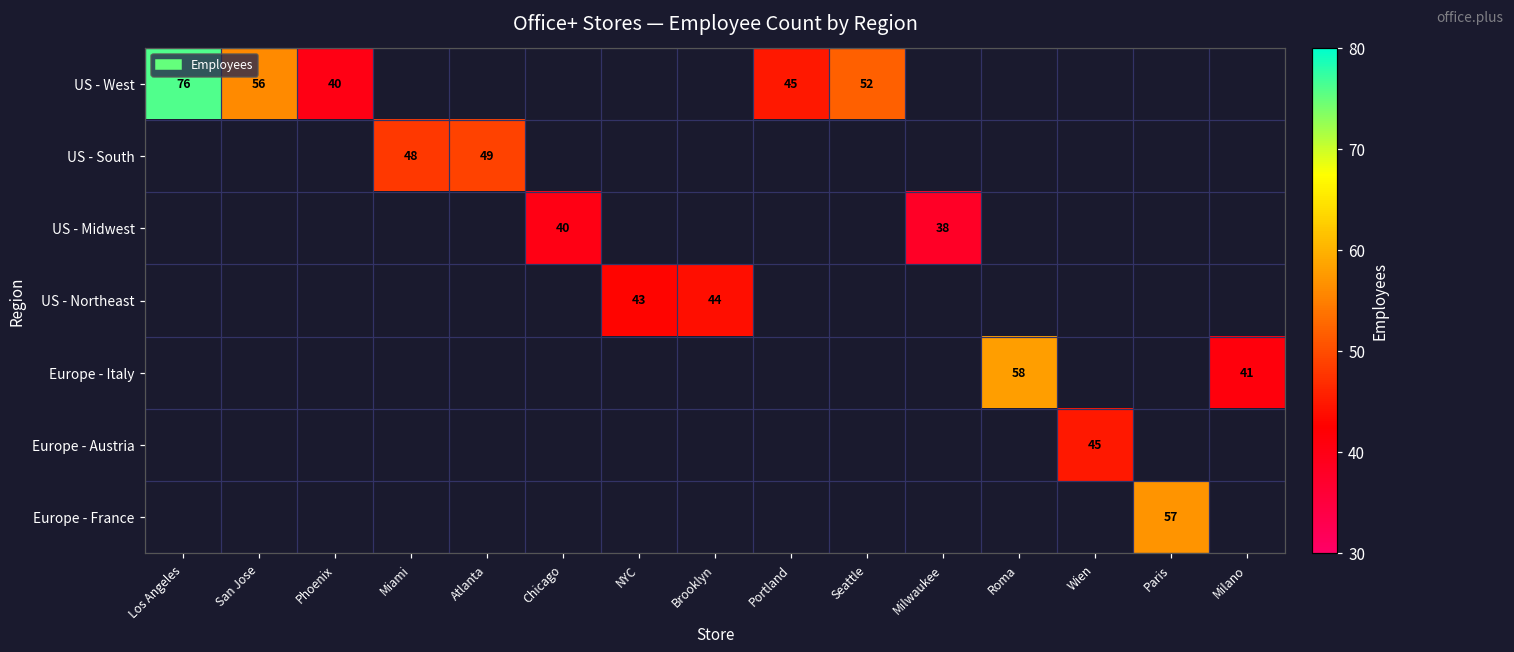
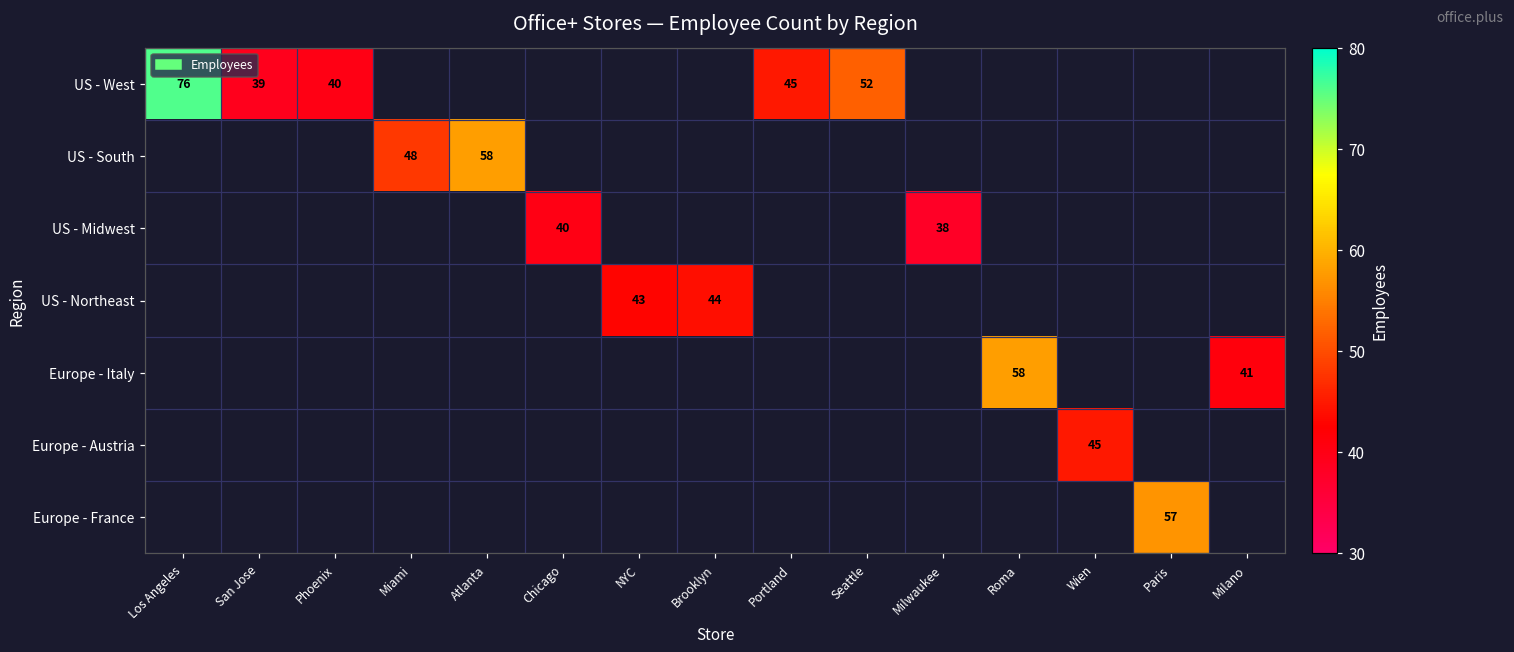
  {
    "US - West": {
      "Los Angeles": 76,
-     "San Jose": 56,
+     "San Jose": 39,
      "Phoenix": 40,
      "Portland": 45,
      "Seattle": 52
    },
    "US - South": {
      "Miami": 48,
-     "Atlanta": 49
+     "Atlanta": 58
    },
    "US - Midwest": {
      "Chicago": 40,
      "Milwaukee": 38
    },
    "US - Northeast": {
      "NYC": 43,
      "Brooklyn": 44
    },
    "Europe - Italy": {
      "Roma": 58,
      "Milano": 41
    },
    "Europe - Austria": {
      "Wien": 45
    },
    "Europe - France": {
      "Paris": 57
    }
  }
